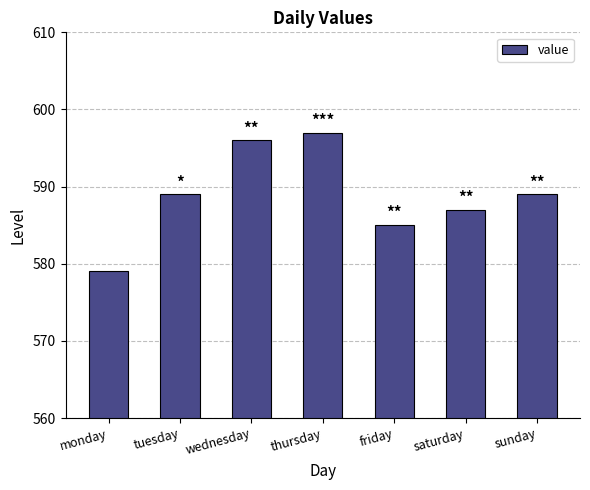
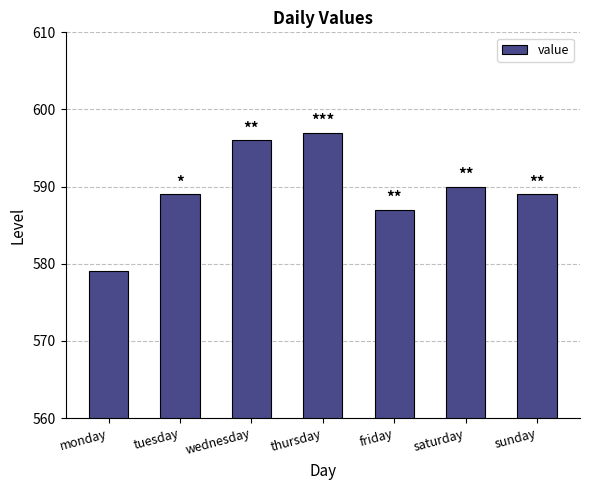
  {
    "monday": 579,
    "tuesday": 589,
    "wednesday": 596,
    "thursday": 597,
-   "friday": 585,
-   "saturday": 587,
+   "friday": 587,
+   "saturday": 590,
    "sunday": 589
  }
